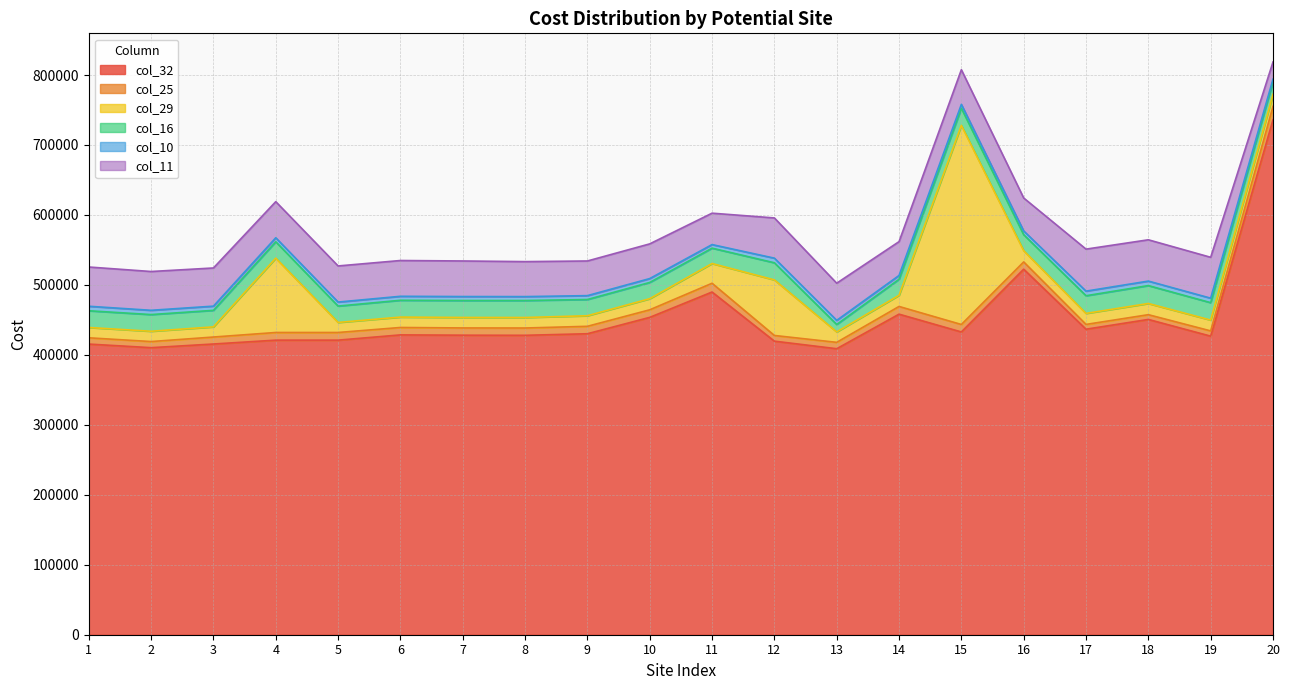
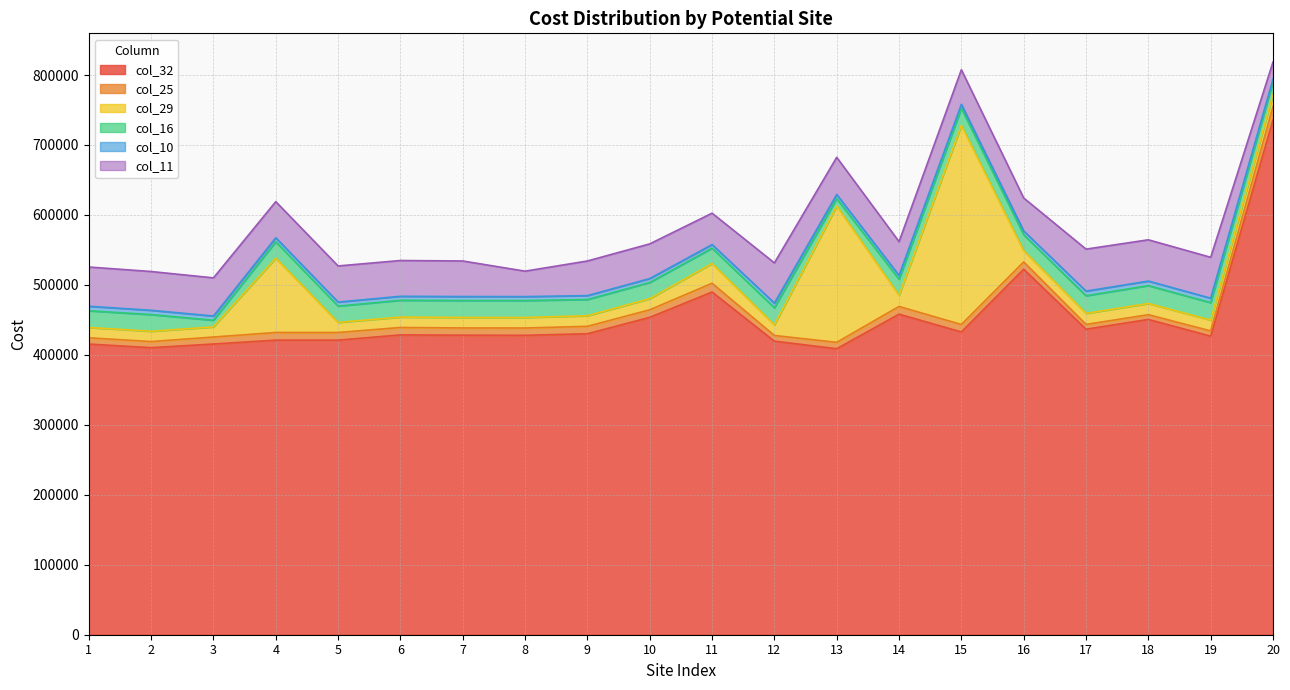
  {
    "col_29": {
      "1": 10000,
      "2": 10000,
      "3": 10000,
      "4": 110000,
      "5": 10000,
      "6": 10000,
      "7": 10000,
      "8": 20000,
      "9": 20000,
      "10": 20000,
      "11": 30000,
-     "12": 80000,
-     "13": 10000,
+     "12": 20000,
+     "13": 190000,
      "14": 20000,
      "15": 280000,
      "16": 20000,
      "17": 20000,
      "18": 20000,
      "19": 20000,
      "20": 20000
    },
    "col_16": {
      "1": 20000,
      "2": 20000,
-     "3": 20000,
+     "3": 10000,
      "4": 20000,
      "5": 20000,
      "6": 20000,
      "7": 20000,
      "8": 20000,
      "9": 20000,
      "10": 20000,
      "11": 20000,
      "12": 20000,
      "13": 10000,
      "14": 20000,
      "15": 20000,
      "16": 20000,
      "17": 30000,
      "18": 30000,
      "19": 20000,
      "20": 20000
    },
    "col_10": {
      "1": 10000,
      "2": 10000,
      "3": 10000,
      "4": 10000,
      "5": 10000,
      "6": 10000,
      "7": 10000,
      "8": 10000,
      "9": 10000,
      "10": 10000,
      "11": 10000,
      "12": 10000,
      "13": 10000,
      "14": 10000,
      "15": 10000,
      "16": 10000,
      "17": 10000,
      "18": 10000,
      "19": 10000,
      "20": 0
    },
    "col_11": {
      "1": 60000,
      "2": 60000,
      "3": 50000,
      "4": 50000,
      "5": 50000,
      "6": 50000,
      "7": 50000,
-     "8": 50000,
+     "8": 40000,
      "9": 50000,
      "10": 50000,
      "11": 40000,
      "12": 60000,
      "13": 50000,
      "14": 50000,
      "15": 50000,
      "16": 50000,
      "17": 60000,
      "18": 60000,
      "19": 60000,
      "20": 20000
    }
  }
